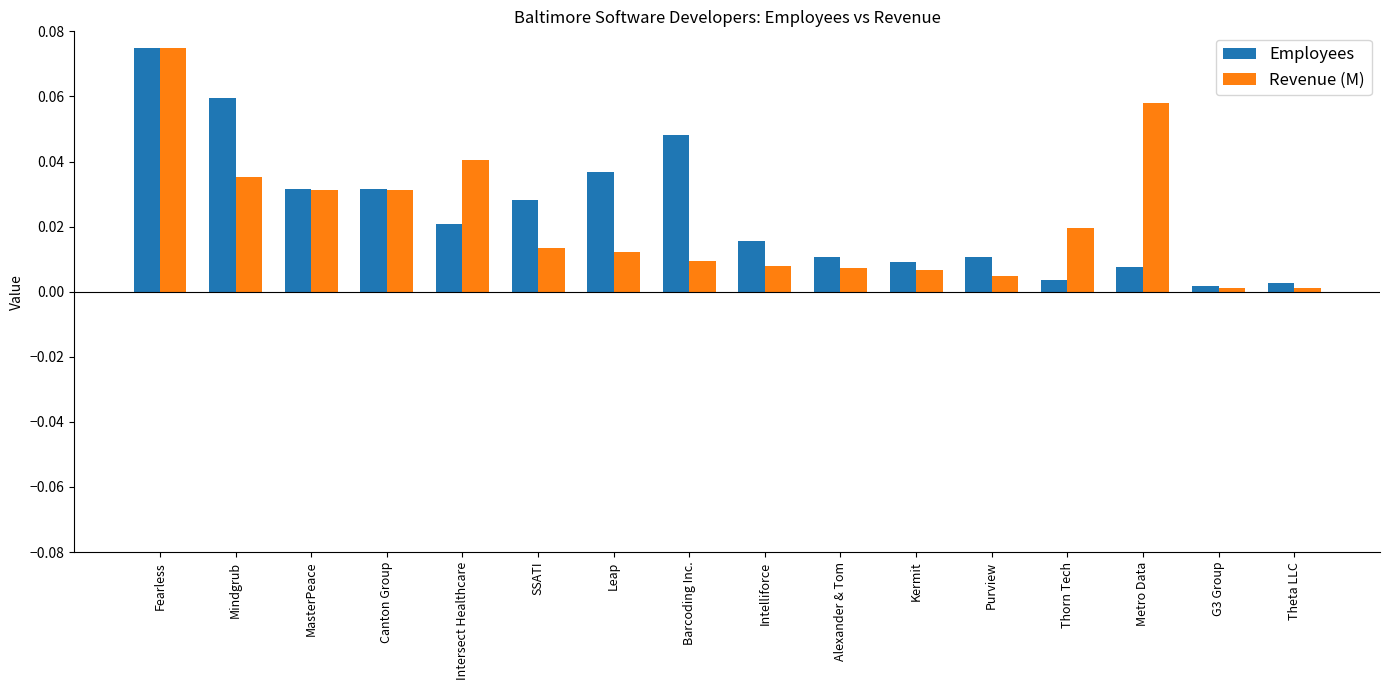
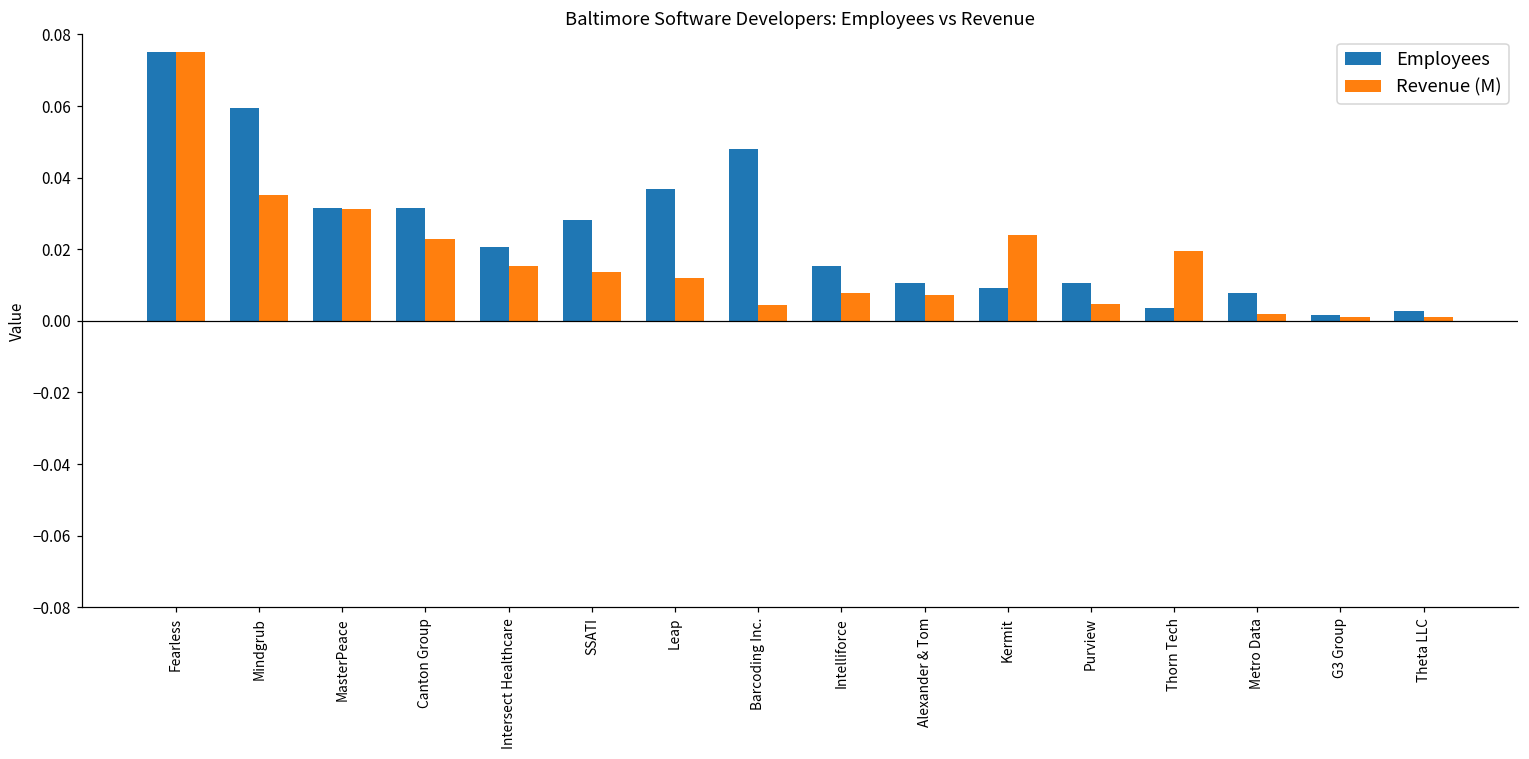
  {
    "Employees": {
      "Fearless": 0.075,
      "Mindgrub": 0.060,
      "MasterPeace": 0.032,
      "Canton Group": 0.032,
      "Intersect Healthcare": 0.021,
      "SSATI": 0.028,
      "Leap": 0.037,
      "Barcoding Inc.": 0.048,
      "Intelliforce": 0.015,
      "Alexander & Tom": 0.011,
      "Kermit": 0.009,
      "Purview": 0.011,
      "Thorn Tech": 0.004,
      "Metro Data": 0.008,
      "G3 Group": 0.002,
      "Theta LLC": 0.003
    },
    "Revenue (M)": {
      "Fearless": 0.075,
      "Mindgrub": 0.035,
      "MasterPeace": 0.031,
-     "Canton Group": 0.031,
-     "Intersect Healthcare": 0.040,
+     "Canton Group": 0.023,
+     "Intersect Healthcare": 0.015,
      "SSATI": 0.014,
      "Leap": 0.012,
-     "Barcoding Inc.": 0.009,
+     "Barcoding Inc.": 0.004,
      "Intelliforce": 0.008,
      "Alexander & Tom": 0.007,
-     "Kermit": 0.007,
+     "Kermit": 0.024,
      "Purview": 0.005,
      "Thorn Tech": 0.020,
-     "Metro Data": 0.058,
+     "Metro Data": 0.002,
      "G3 Group": 0.001,
      "Theta LLC": 0.001
    }
  }
